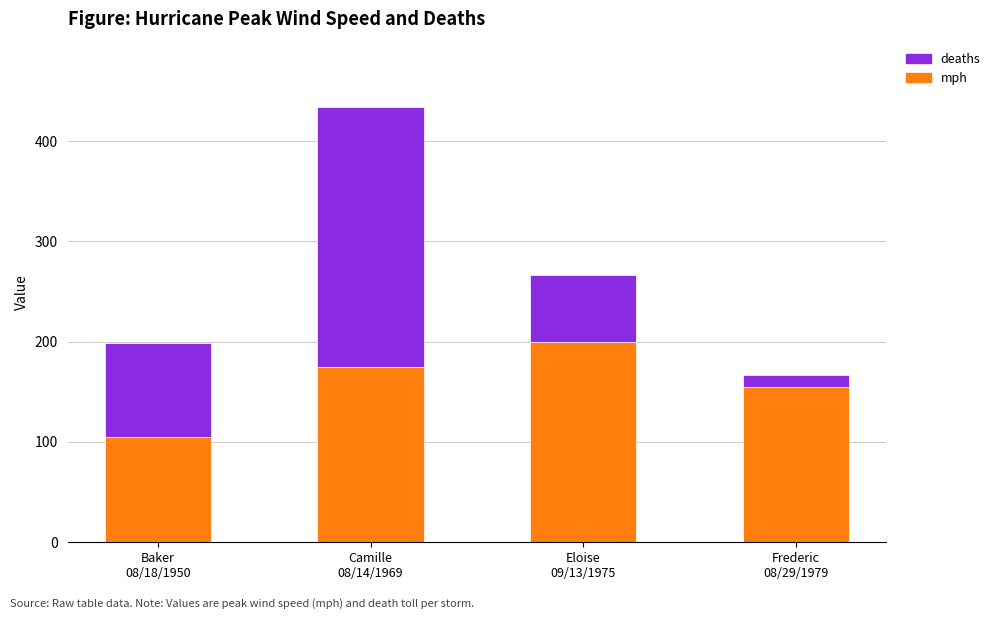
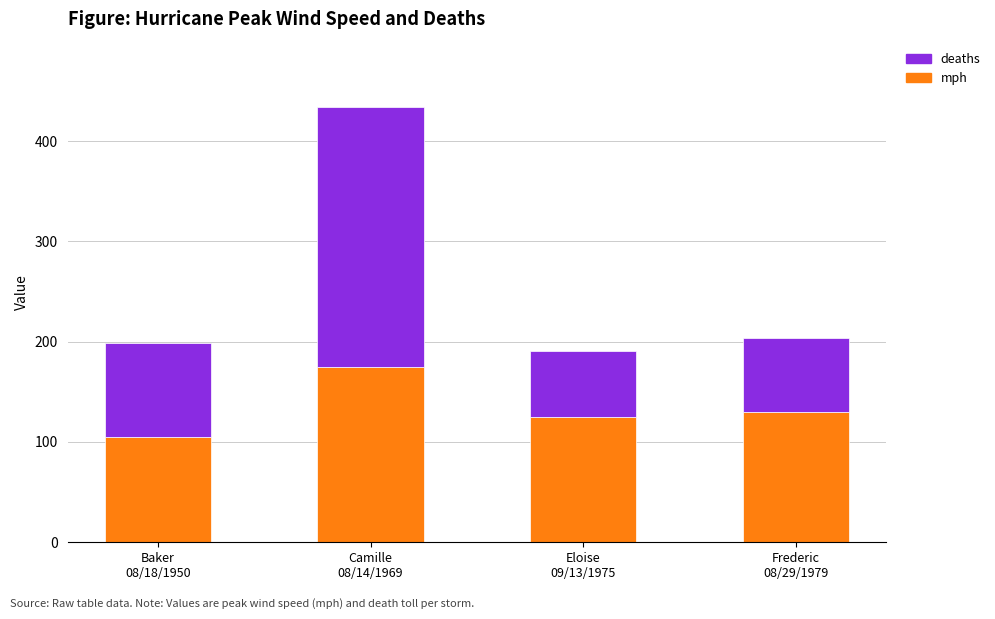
  {
    "mph": {
      "Baker 08/18/1950": 105,
      "Camille 08/14/1969": 175,
-     "Eloise 09/13/1975": 200,
-     "Frederic 08/29/1979": 155
+     "Eloise 09/13/1975": 125,
+     "Frederic 08/29/1979": 130
    },
    "deaths": {
      "Baker 08/18/1950": 94,
      "Camille 08/14/1969": 259,
      "Eloise 09/13/1975": 66,
-     "Frederic 08/29/1979": 12
+     "Frederic 08/29/1979": 74
    }
  }
